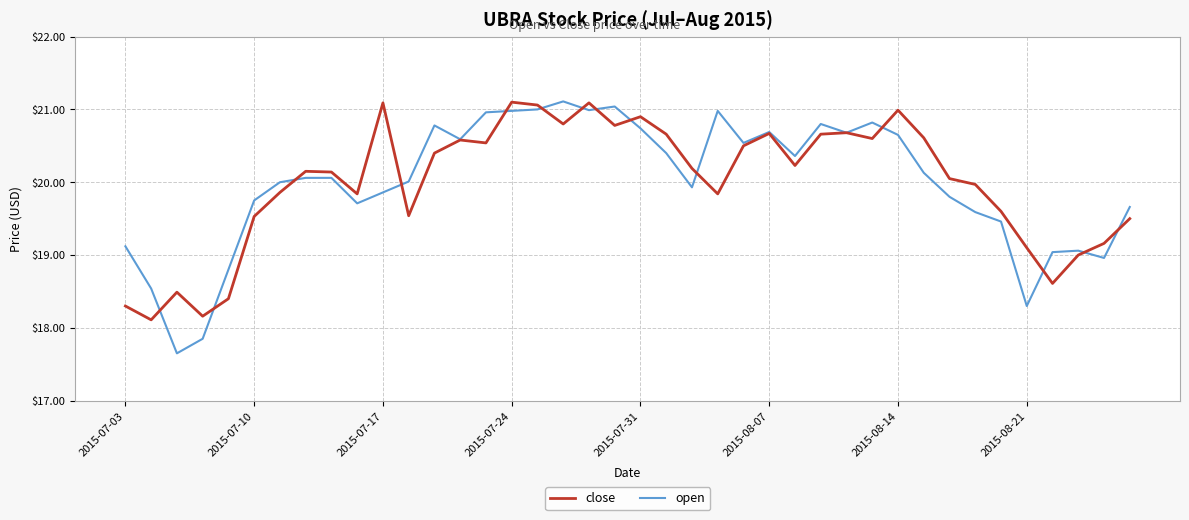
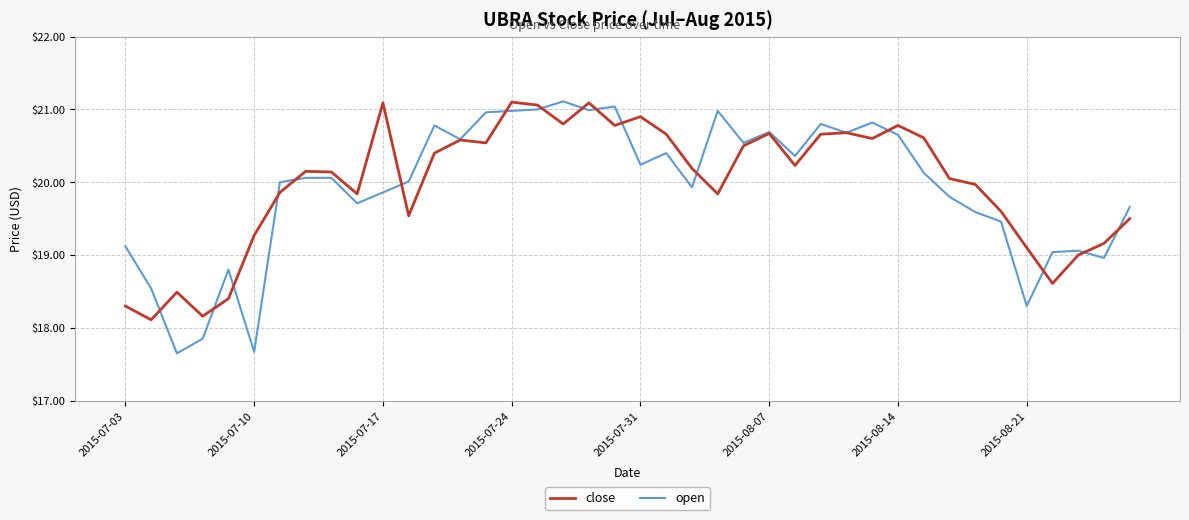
  {
    "close": {
      "2015-07-03": "$18.3",
-     "2015-07-10": "$19.5",
+     "2015-07-10": "$19.3",
      "2015-07-17": "$21.1",
      "2015-07-24": "$21.1",
      "2015-07-31": "$20.9",
-     "2015-08-14": "$21.0",
+     "2015-08-14": "$20.8",
      "2015-08-21": "$19.1"
    },
    "open": {
      "2015-07-03": "$19.1",
-     "2015-07-10": "$19.8",
+     "2015-07-10": "$17.7",
      "2015-07-17": "$19.9",
      "2015-07-24": "$21.0",
-     "2015-07-31": "$20.7",
+     "2015-07-31": "$20.2",
      "2015-08-14": "$20.7",
      "2015-08-21": "$18.3"
    }
  }
